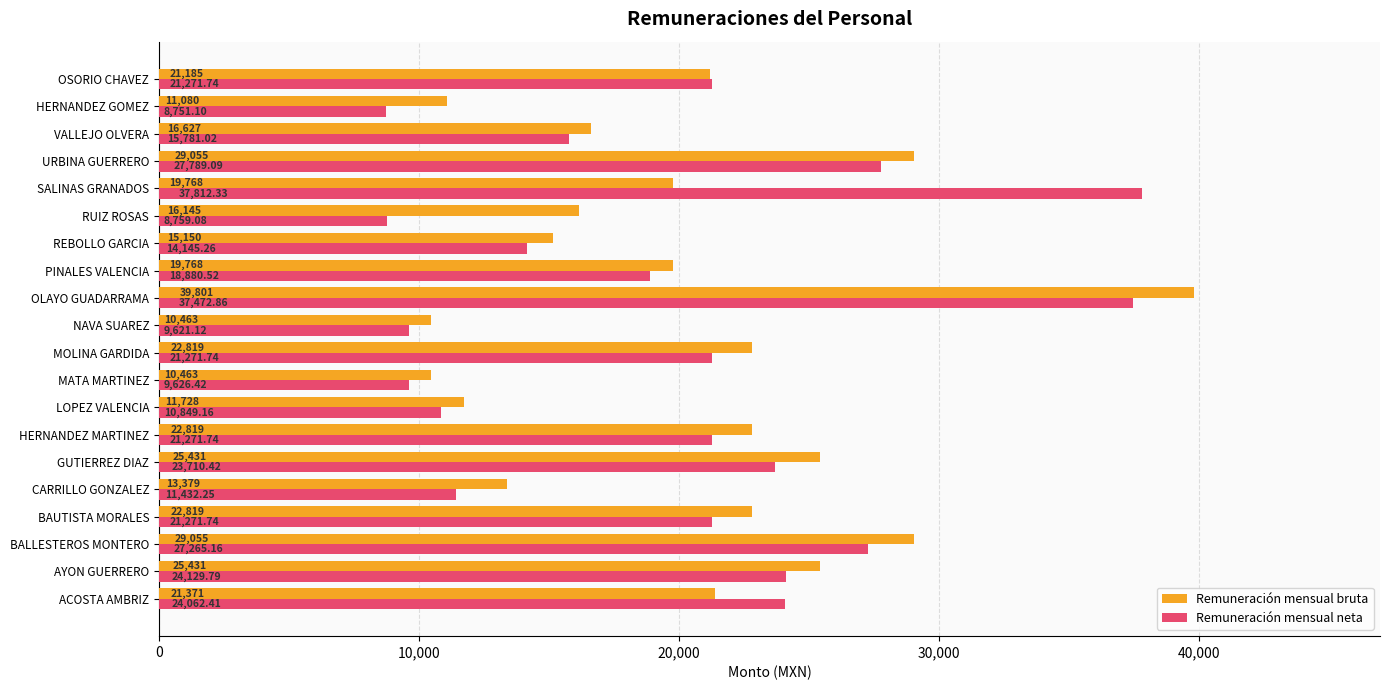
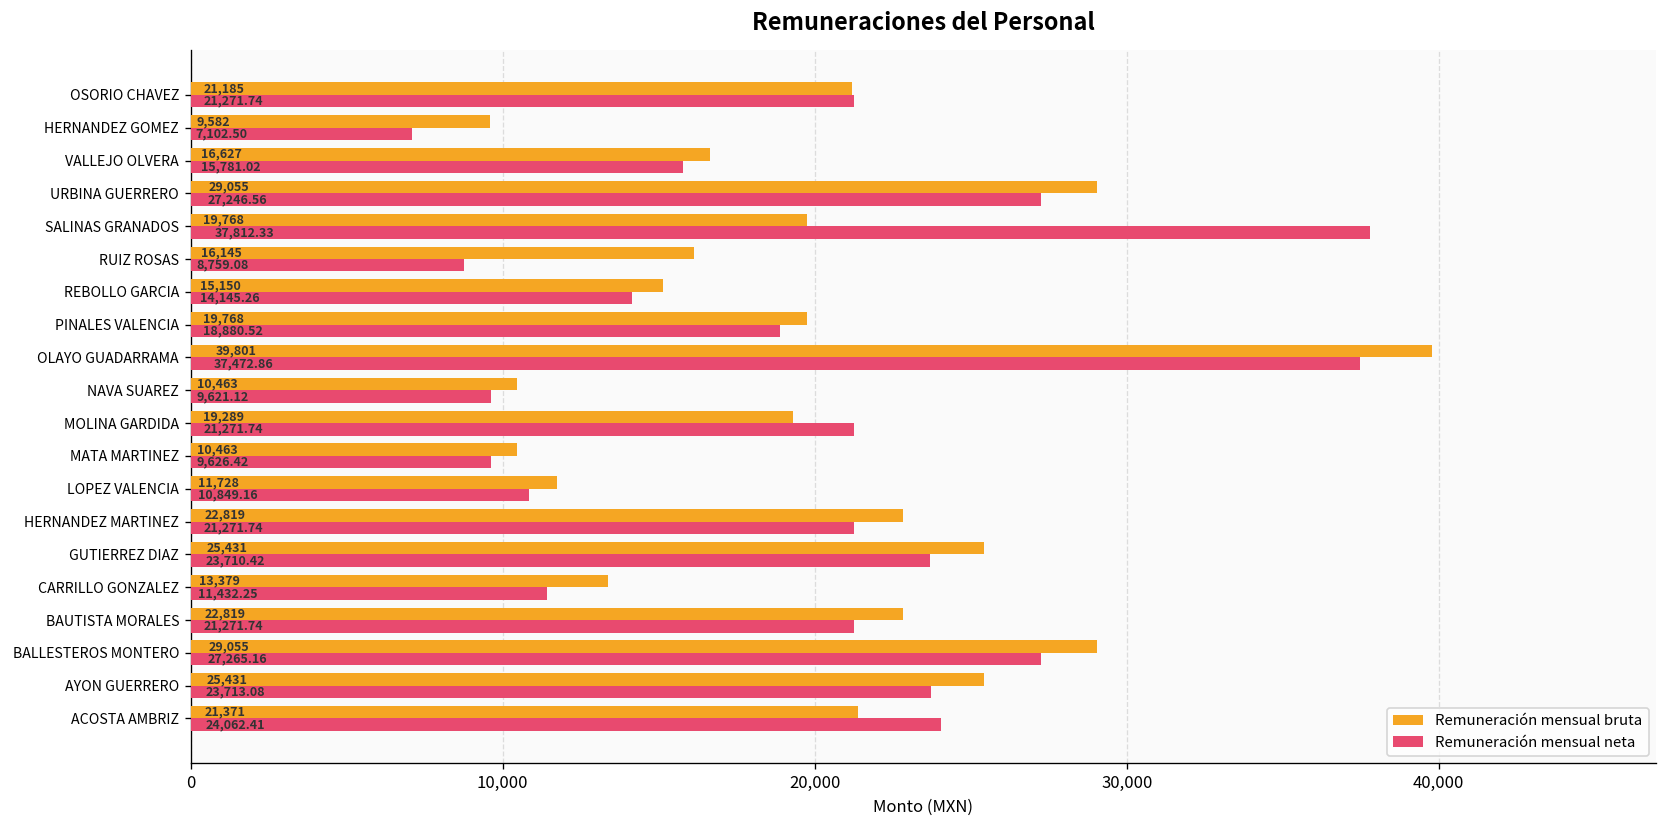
  {
    "Remuneración mensual bruta": {
      "OSORIO CHAVEZ": "21,185",
-     "HERNANDEZ GOMEZ": "11,080",
+     "HERNANDEZ GOMEZ": "9,582",
      "VALLEJO OLVERA": "16,627",
      "URBINA GUERRERO": "29,055",
      "SALINAS GRANADOS": "19,768",
      "RUIZ ROSAS": "16,145",
      "REBOLLO GARCIA": "15,150",
      "PINALES VALENCIA": "19,768",
      "OLAYO GUADARRAMA": "39,801",
      "NAVA SUAREZ": "10,463",
-     "MOLINA GARDIDA": "22,819",
+     "MOLINA GARDIDA": "19,289",
      "MATA MARTINEZ": "10,463",
      "LOPEZ VALENCIA": "11,728",
      "HERNANDEZ MARTINEZ": "22,819",
      "GUTIERREZ DIAZ": "25,431",
      "CARRILLO GONZALEZ": "13,379",
      "BAUTISTA MORALES": "22,819",
      "BALLESTEROS MONTERO": "29,055",
      "AYON GUERRERO": "25,431",
      "ACOSTA AMBRIZ": "21,371"
    },
    "Remuneración mensual neta": {
      "OSORIO CHAVEZ": "21,271.74",
-     "HERNANDEZ GOMEZ": "8,751.10",
+     "HERNANDEZ GOMEZ": "7,102.50",
      "VALLEJO OLVERA": "15,781.02",
-     "URBINA GUERRERO": "27,789.09",
+     "URBINA GUERRERO": "27,246.56",
      "SALINAS GRANADOS": "37,812.33",
      "RUIZ ROSAS": "8,759.08",
      "REBOLLO GARCIA": "14,145.26",
      "PINALES VALENCIA": "18,880.52",
      "OLAYO GUADARRAMA": "37,472.86",
      "NAVA SUAREZ": "9,621.12",
      "MOLINA GARDIDA": "21,271.74",
      "MATA MARTINEZ": "9,626.42",
      "LOPEZ VALENCIA": "10,849.16",
      "HERNANDEZ MARTINEZ": "21,271.74",
      "GUTIERREZ DIAZ": "23,710.42",
      "CARRILLO GONZALEZ": "11,432.25",
      "BAUTISTA MORALES": "21,271.74",
      "BALLESTEROS MONTERO": "27,265.16",
-     "AYON GUERRERO": "24,129.79",
+     "AYON GUERRERO": "23,713.08",
      "ACOSTA AMBRIZ": "24,062.41"
    }
  }
